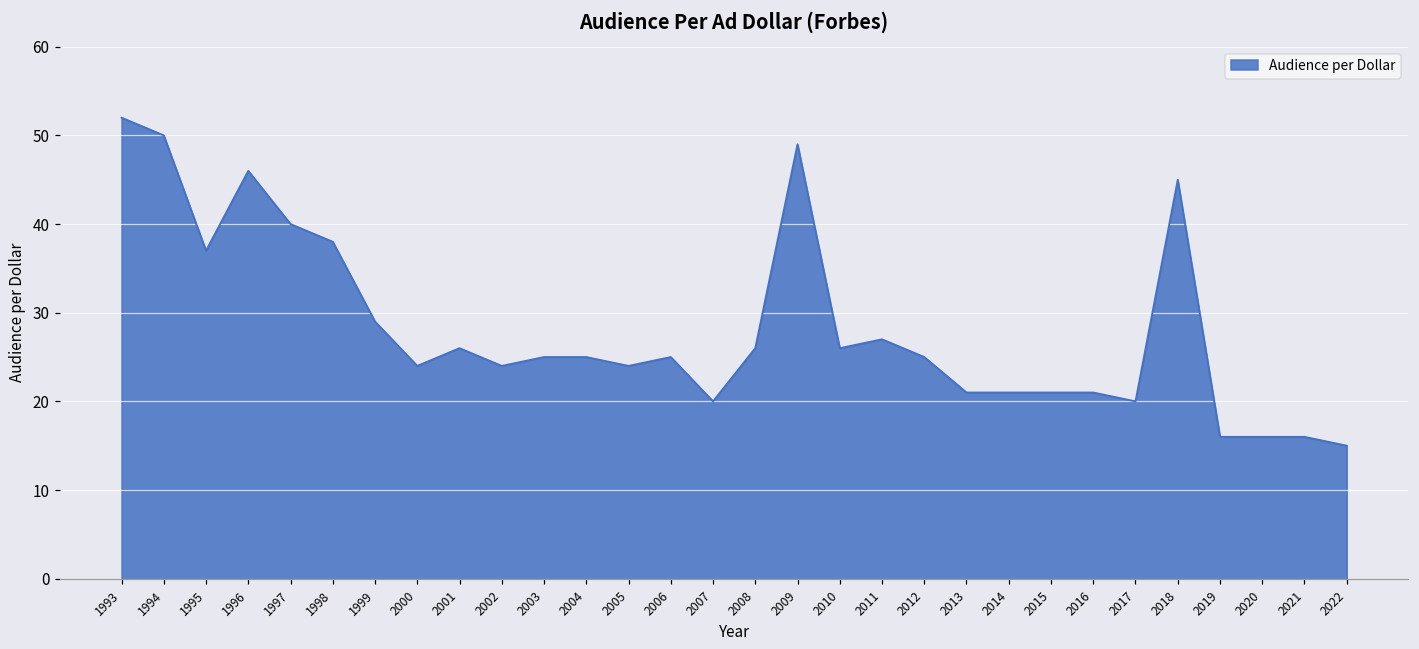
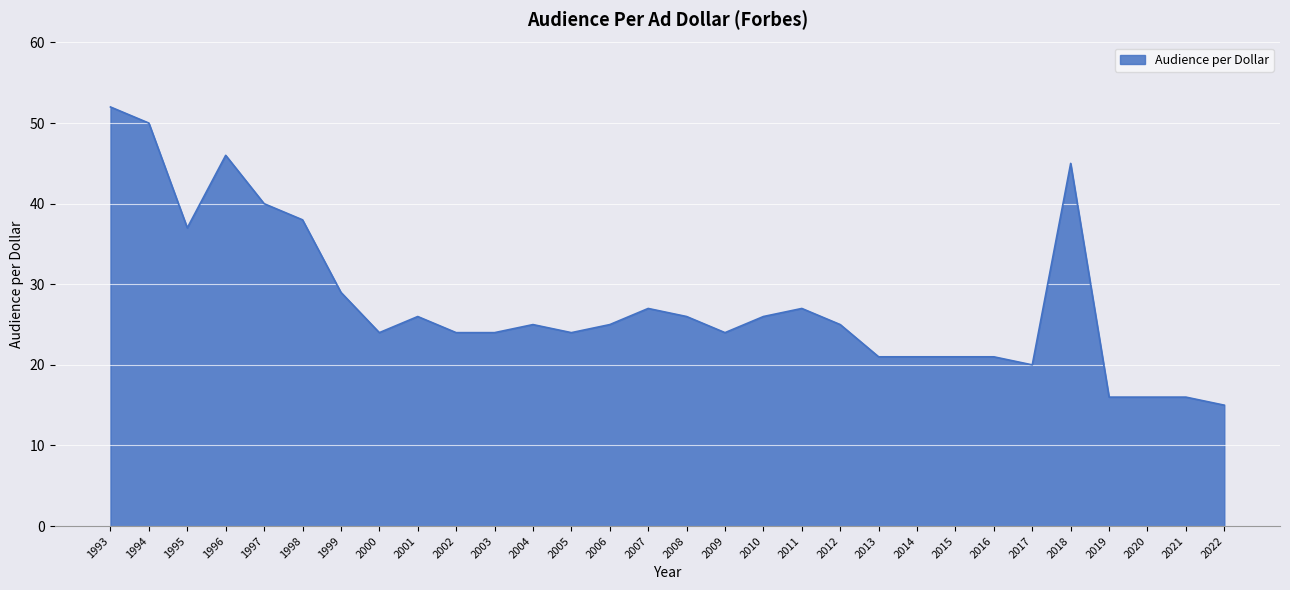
  {
    "1993": 52,
    "1994": 50,
    "1995": 37,
    "1996": 46,
    "1997": 40,
    "1998": 38,
    "1999": 29,
    "2000": 24,
    "2001": 26,
    "2002": 24,
-   "2003": 25,
+   "2003": 24,
    "2004": 25,
    "2005": 24,
    "2006": 25,
-   "2007": 20,
+   "2007": 27,
    "2008": 26,
-   "2009": 49,
+   "2009": 24,
    "2010": 26,
    "2011": 27,
    "2012": 25,
    "2013": 21,
    "2014": 21,
    "2015": 21,
    "2016": 21,
    "2017": 20,
    "2018": 45,
    "2019": 16,
    "2020": 16,
    "2021": 16,
    "2022": 15
  }
